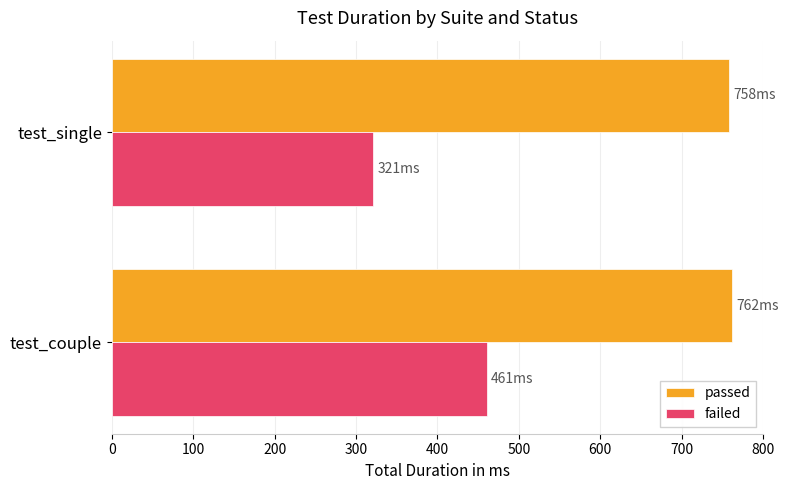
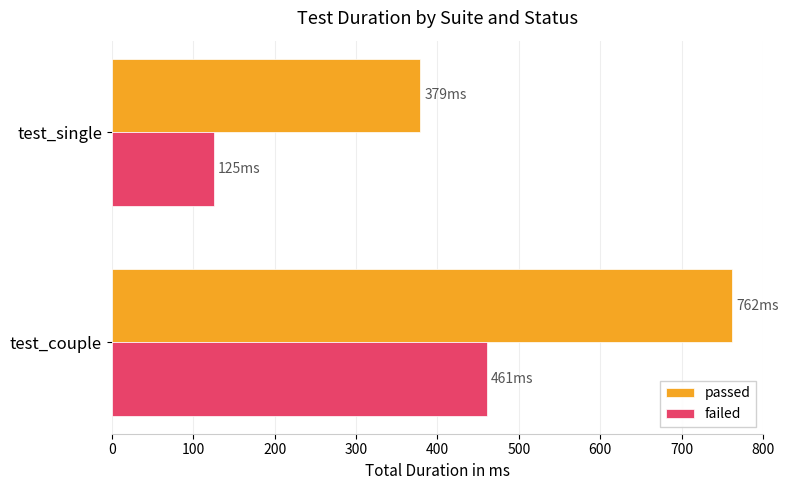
  {
    "passed": {
-     "test_single": 758,
+     "test_single": 379,
      "test_couple": 762
    },
    "failed": {
-     "test_single": 321,
+     "test_single": 125,
      "test_couple": 461
    }
  }
